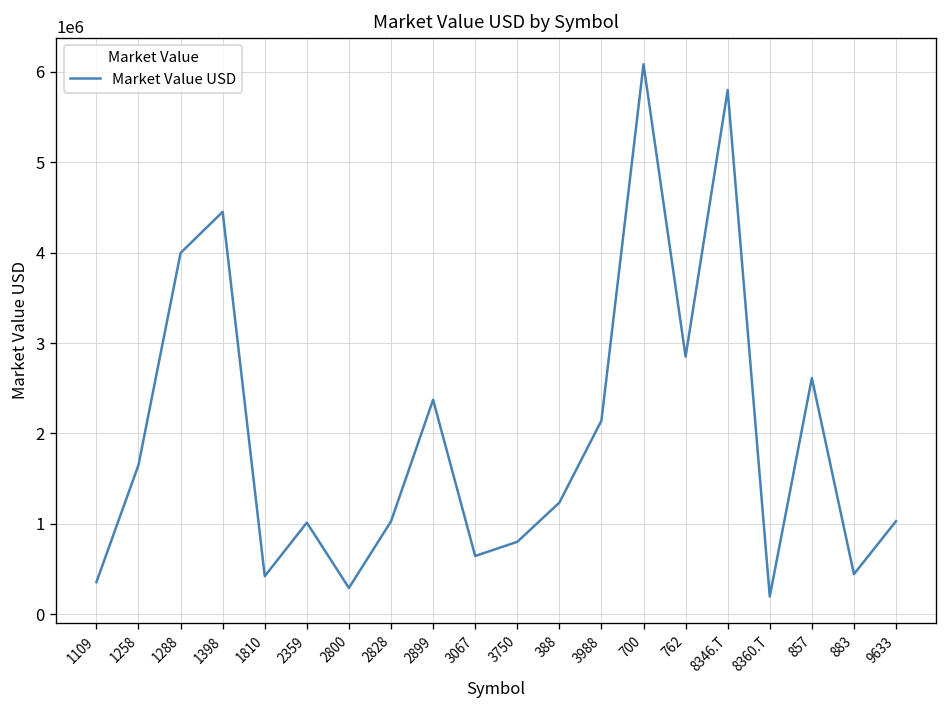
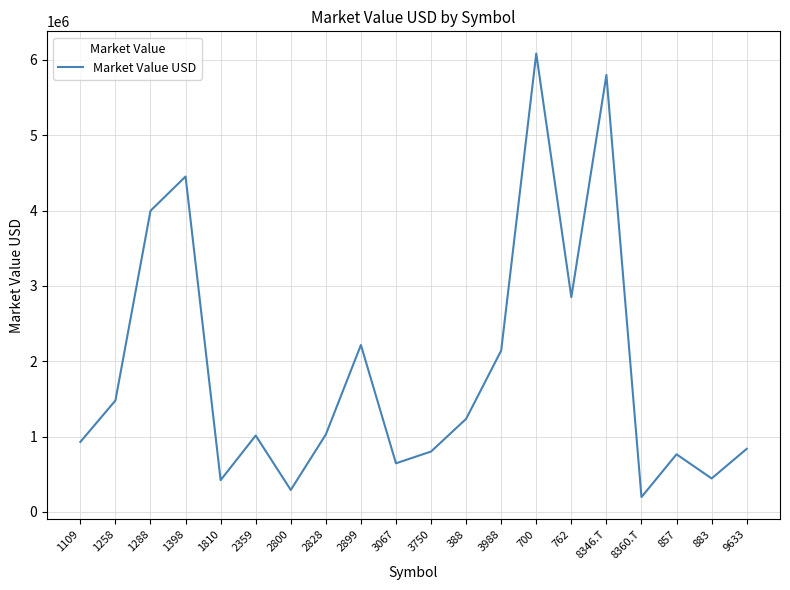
  {
-   "1109": 400000,
-   "1258": 1700000,
+   "1109": 900000,
+   "1258": 1500000,
    "1288": 4000000,
    "1398": 4500000,
    "1810": 400000,
    "2359": 1000000,
    "2800": 300000,
    "2828": 1000000,
-   "2899": 2400000,
+   "2899": 2200000,
    "3067": 600000,
    "3750": 800000,
    "388": 1200000,
    "3988": 2100000,
    "700": 6100000,
    "762": 2800000,
    "8346.T": 5800000,
    "8360.T": 200000,
-   "857": 2600000,
+   "857": 800000,
    "883": 400000,
-   "9633": 1000000
+   "9633": 800000
  }
